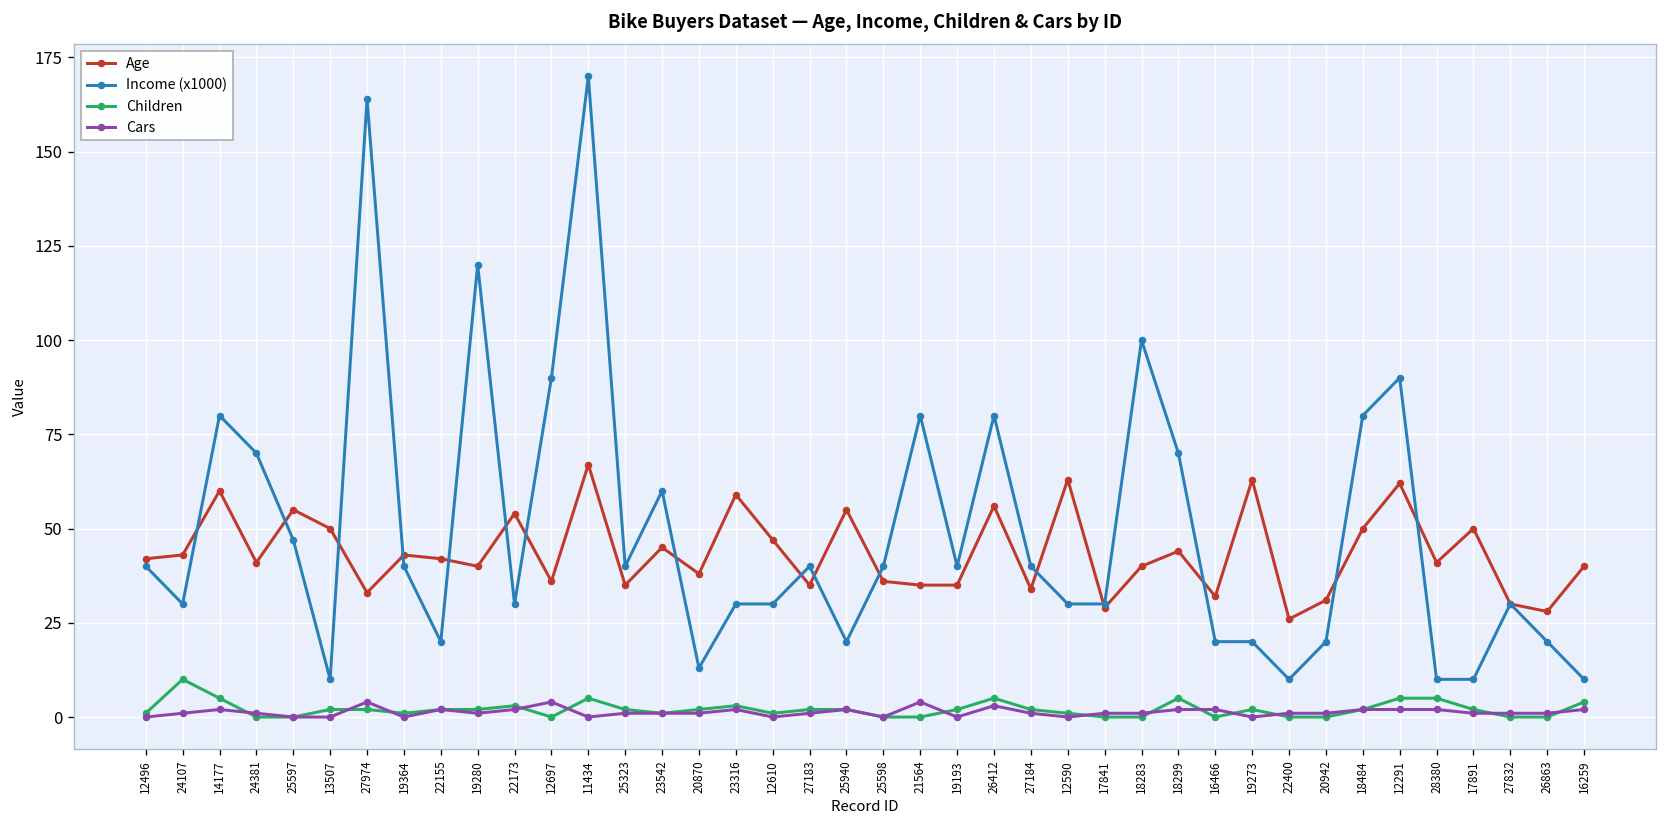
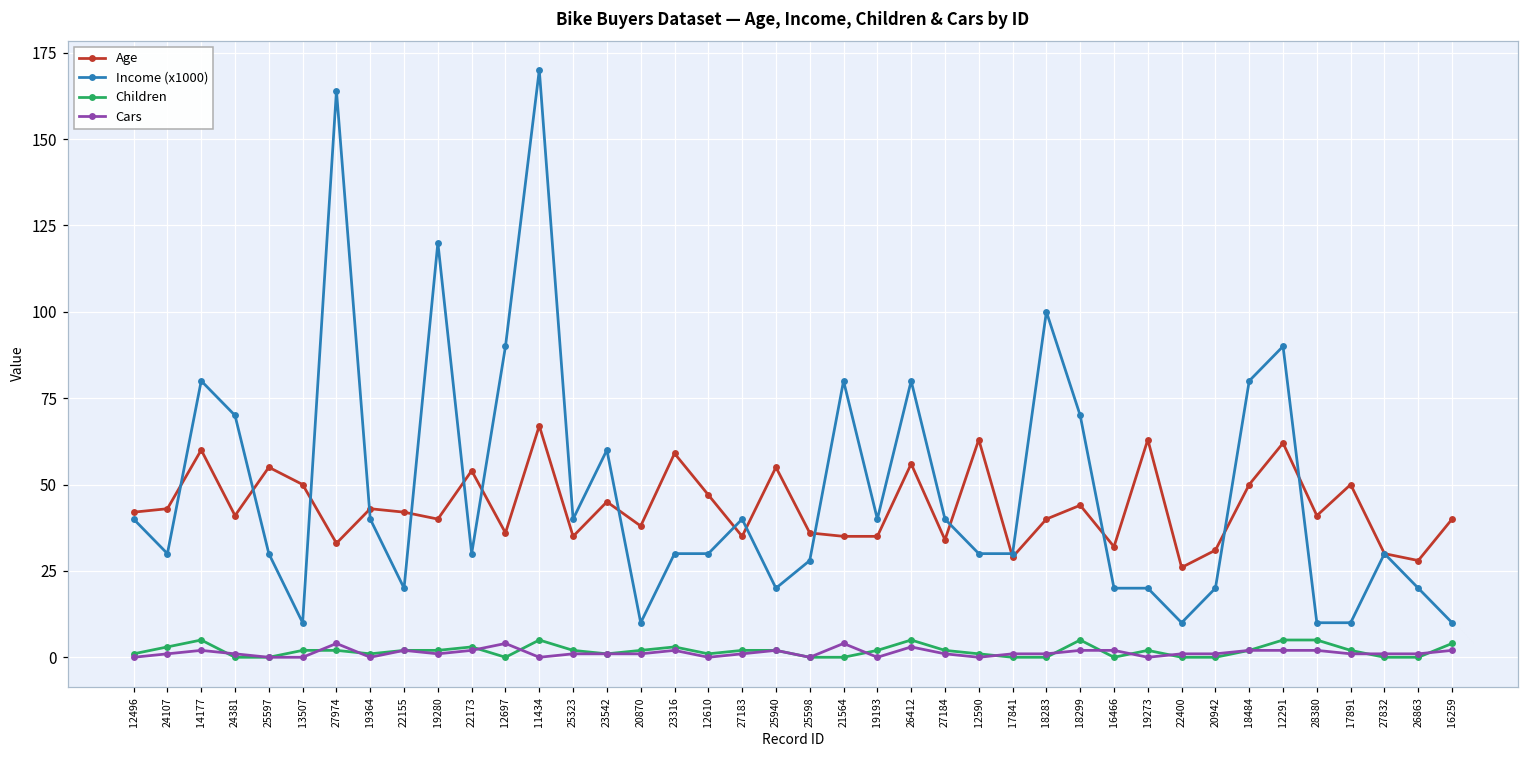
  {
    "Age": {
      "12496": 42,
      "24107": 43,
      "14177": 60,
      "24381": 41,
      "25597": 55,
      "13507": 50,
      "27974": 33,
      "19364": 43,
      "22155": 42,
      "19280": 40,
      "22173": 54,
      "12697": 36,
      "11434": 67,
      "25323": 35,
      "23542": 45,
      "20870": 38,
      "23316": 59,
      "12610": 47,
      "27183": 35,
      "25940": 55,
      "25598": 36,
      "21564": 35,
      "19193": 35,
      "26412": 56,
      "27184": 34,
      "12590": 63,
      "17841": 29,
      "18283": 40,
      "18299": 44,
      "16466": 32,
      "19273": 63,
      "22400": 26,
      "20942": 31,
      "18484": 50,
      "12291": 62,
      "28380": 41,
      "17891": 50,
      "26863": 28,
      "16259": 40
    },
    "Income (x1000)": {
      "12496": 40,
      "24107": 30,
      "14177": 80,
      "24381": 70,
-     "25597": 47,
+     "25597": 30,
      "13507": 10,
      "27974": 164,
      "19364": 40,
      "22155": 20,
      "19280": 120,
      "22173": 30,
      "12697": 90,
      "11434": 170,
      "25323": 40,
      "23542": 60,
-     "20870": 13,
+     "20870": 10,
      "23316": 30,
      "12610": 30,
      "27183": 40,
      "25940": 20,
-     "25598": 40,
+     "25598": 28,
      "21564": 80,
      "19193": 40,
      "26412": 80,
      "27184": 40,
      "12590": 30,
      "17841": 30,
      "18283": 100,
      "18299": 70,
      "16466": 20,
      "19273": 20,
      "22400": 10,
      "20942": 20,
      "18484": 80,
      "12291": 90,
      "28380": 10,
      "17891": 10,
      "26863": 20,
      "16259": 10
    },
    "Children": {
      "12496": 1,
-     "24107": 10,
+     "24107": 3,
      "14177": 5,
      "24381": 0,
      "13507": 2,
      "27974": 2,
      "19364": 1,
      "19280": 2,
      "22173": 3,
      "12697": 0,
      "11434": 5,
      "25323": 2,
      "20870": 2,
      "23316": 3,
      "12610": 1,
      "27183": 2,
      "21564": 0,
      "19193": 2,
      "26412": 5,
      "27184": 2,
      "12590": 1,
      "17841": 0,
      "18283": 0,
      "18299": 5,
      "16466": 0,
      "19273": 2,
      "22400": 0,
      "20942": 0,
      "12291": 5,
      "28380": 5,
      "17891": 2,
      "27832": 0,
      "26863": 0,
      "16259": 4
    },
    "Cars": {
      "12496": 0,
      "24107": 1,
      "14177": 2,
      "24381": 1,
      "13507": 0,
      "27974": 4,
      "19364": 0,
      "19280": 1,
      "22173": 2,
      "12697": 4,
      "11434": 0,
      "25323": 1,
      "20870": 1,
      "23316": 2,
      "12610": 0,
      "27183": 1,
      "21564": 4,
      "19193": 0,
      "26412": 3,
      "27184": 1,
      "12590": 0,
      "17841": 1,
      "18283": 1,
      "18299": 2,
      "16466": 2,
      "19273": 0,
      "22400": 1,
      "20942": 1,
      "12291": 2,
      "28380": 2,
      "17891": 1,
      "27832": 1,
      "26863": 1,
      "16259": 2
    }
  }
